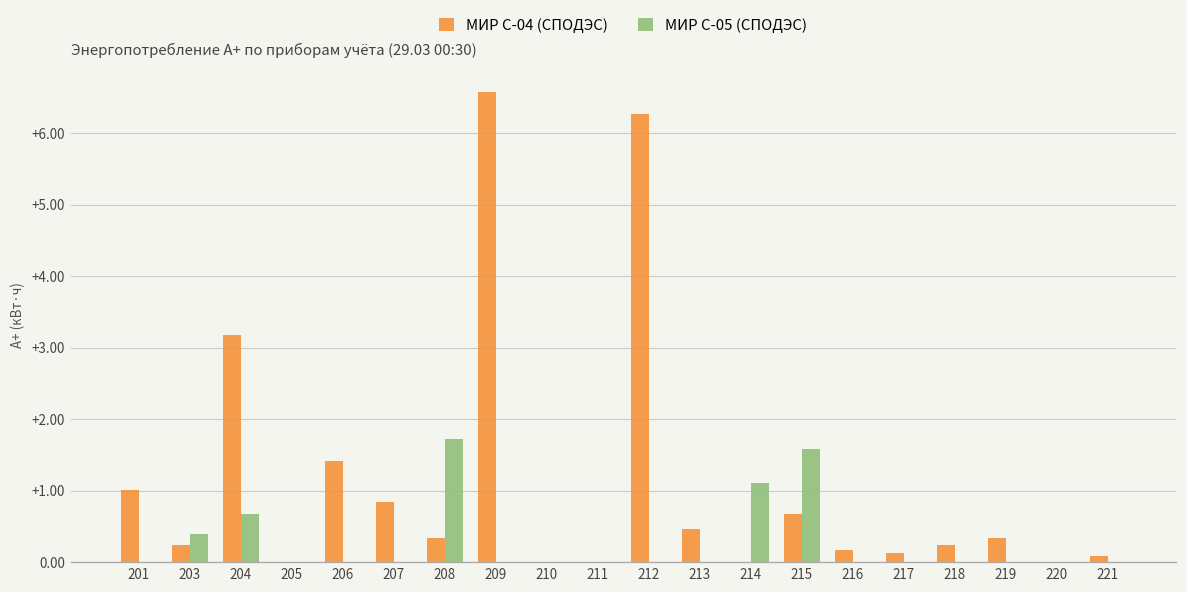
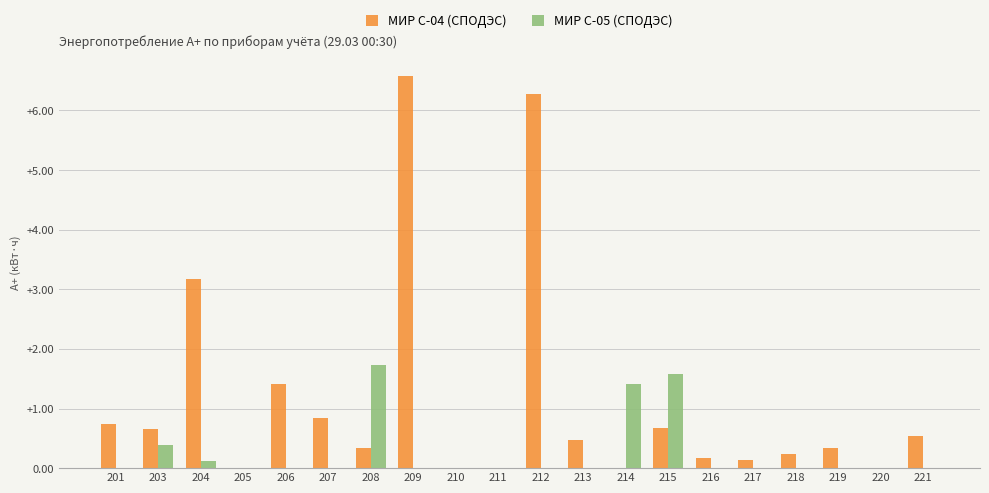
  {
    "МИР С-04 (СПОДЭС)": {
-     "201": "+1.0",
-     "203": "+0.2",
+     "201": "+0.7",
+     "203": "+0.7",
      "204": "+3.2",
      "205": "+0.0",
      "206": "+1.4",
      "207": "+0.8",
      "208": "+0.3",
      "209": "+6.6",
      "210": "+0.0",
      "211": "+0.0",
      "212": "+6.3",
      "213": "+0.5",
      "214": "+0.0",
      "215": "+0.7",
      "216": "+0.2",
      "217": "+0.1",
      "218": "+0.2",
      "219": "+0.3",
      "220": "+0.0",
-     "221": "+0.1"
+     "221": "+0.5"
    },
    "МИР С-05 (СПОДЭС)": {
      "201": "+0.0",
      "203": "+0.4",
-     "204": "+0.7",
+     "204": "+0.1",
      "205": "+0.0",
      "206": "+0.0",
      "207": "+0.0",
      "208": "+1.7",
      "209": "+0.0",
      "210": "+0.0",
      "211": "+0.0",
      "212": "+0.0",
      "213": "+0.0",
-     "214": "+1.1",
+     "214": "+1.4",
      "215": "+1.6",
      "216": "+0.0",
      "217": "+0.0",
      "218": "+0.0",
      "219": "+0.0",
      "220": "+0.0",
      "221": "+0.0"
    }
  }
